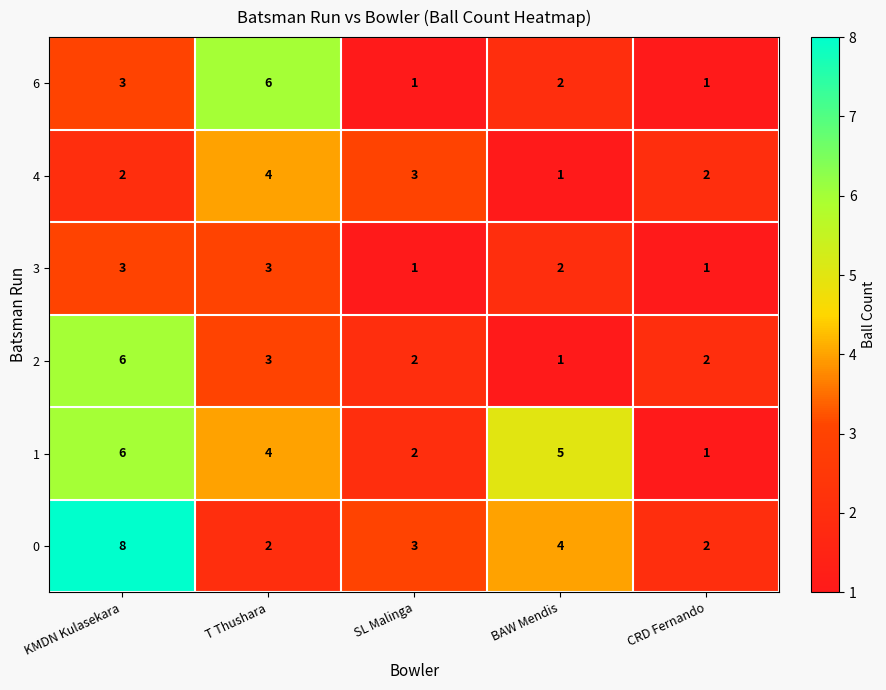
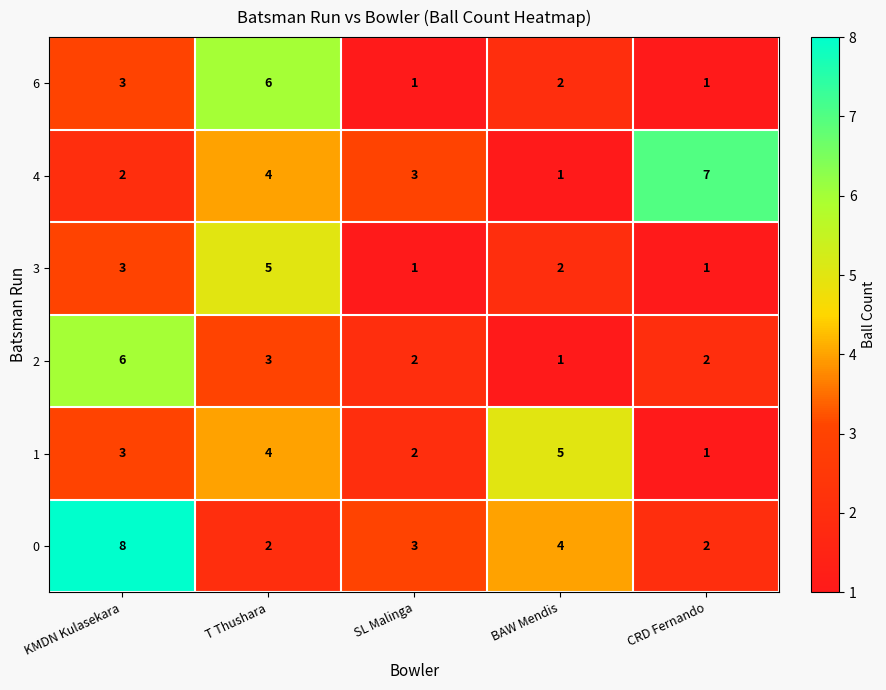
  {
    "6": {
      "KMDN Kulasekara": 3,
      "T Thushara": 6,
      "SL Malinga": 1,
      "BAW Mendis": 2,
      "CRD Fernando": 1
    },
    "4": {
      "KMDN Kulasekara": 2,
      "T Thushara": 4,
      "SL Malinga": 3,
      "BAW Mendis": 1,
-     "CRD Fernando": 2
+     "CRD Fernando": 7
    },
    "3": {
      "KMDN Kulasekara": 3,
-     "T Thushara": 3,
+     "T Thushara": 5,
      "SL Malinga": 1,
      "BAW Mendis": 2,
      "CRD Fernando": 1
    },
    "2": {
      "KMDN Kulasekara": 6,
      "T Thushara": 3,
      "SL Malinga": 2,
      "BAW Mendis": 1,
      "CRD Fernando": 2
    },
    "1": {
-     "KMDN Kulasekara": 6,
+     "KMDN Kulasekara": 3,
      "T Thushara": 4,
      "SL Malinga": 2,
      "BAW Mendis": 5,
      "CRD Fernando": 1
    },
    "0": {
      "KMDN Kulasekara": 8,
      "T Thushara": 2,
      "SL Malinga": 3,
      "BAW Mendis": 4,
      "CRD Fernando": 2
    }
  }
